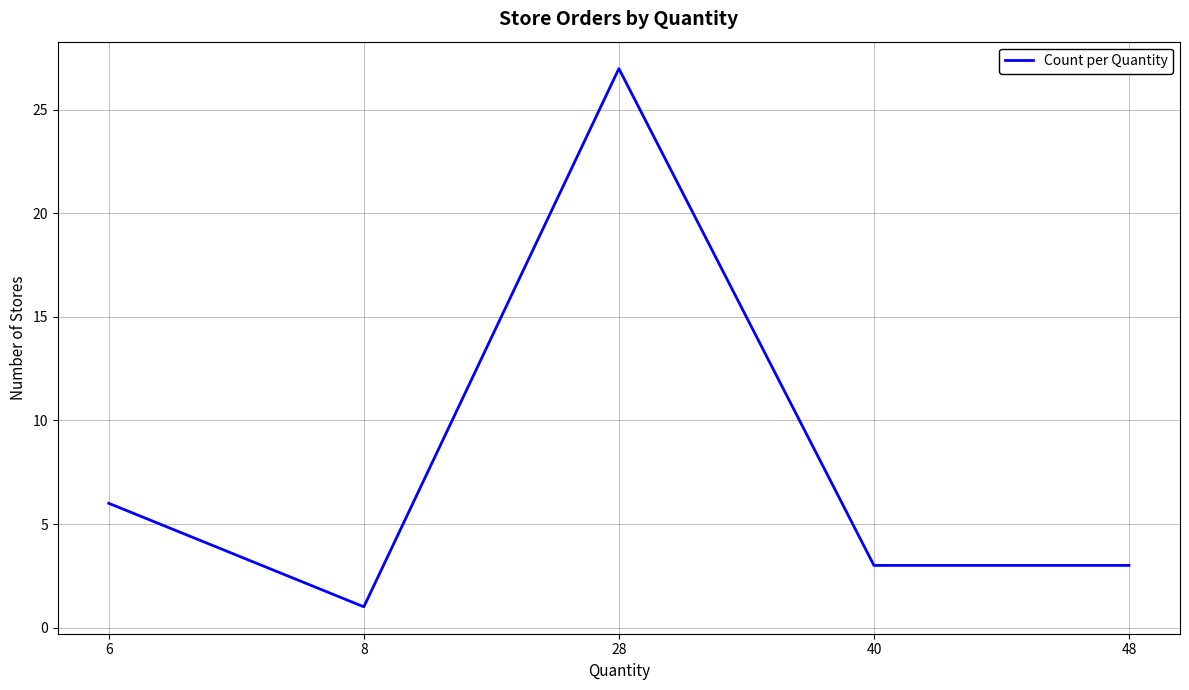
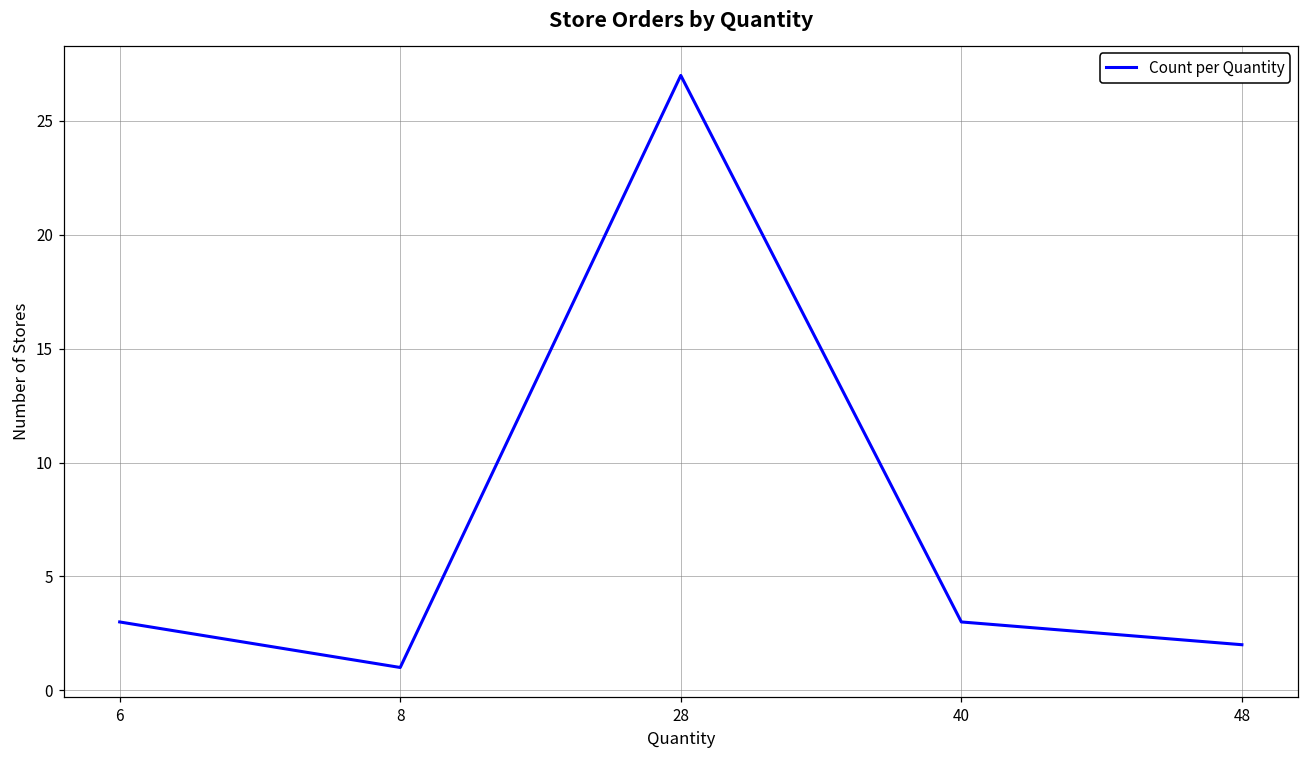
  {
-   "6": 6,
+   "6": 3,
    "8": 1,
    "28": 27,
    "40": 3,
-   "48": 3
+   "48": 2
  }
